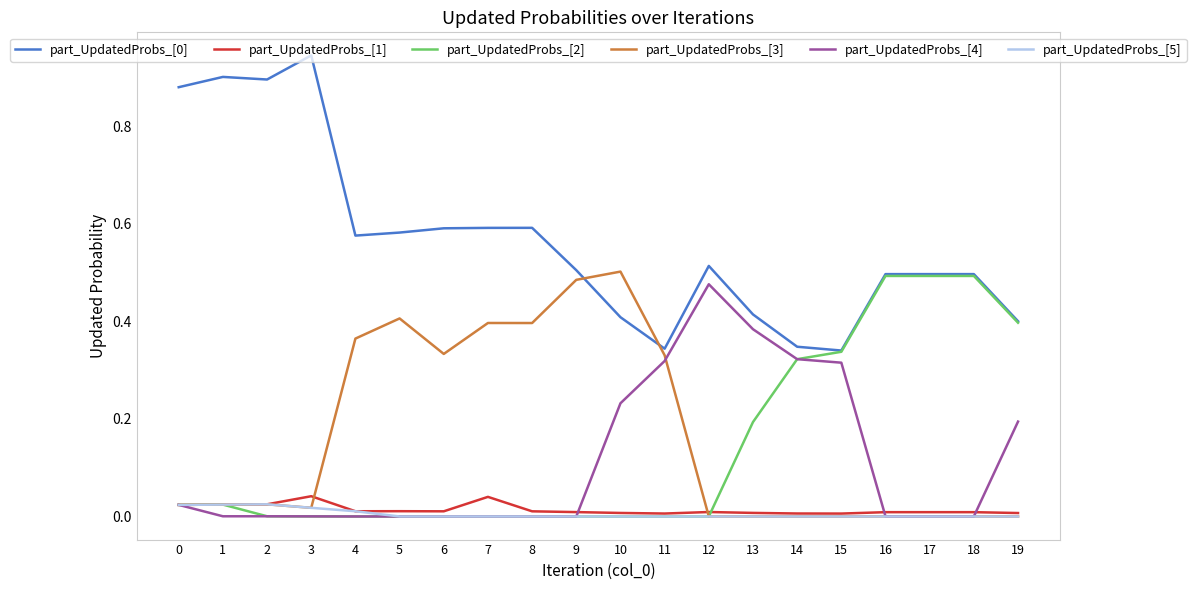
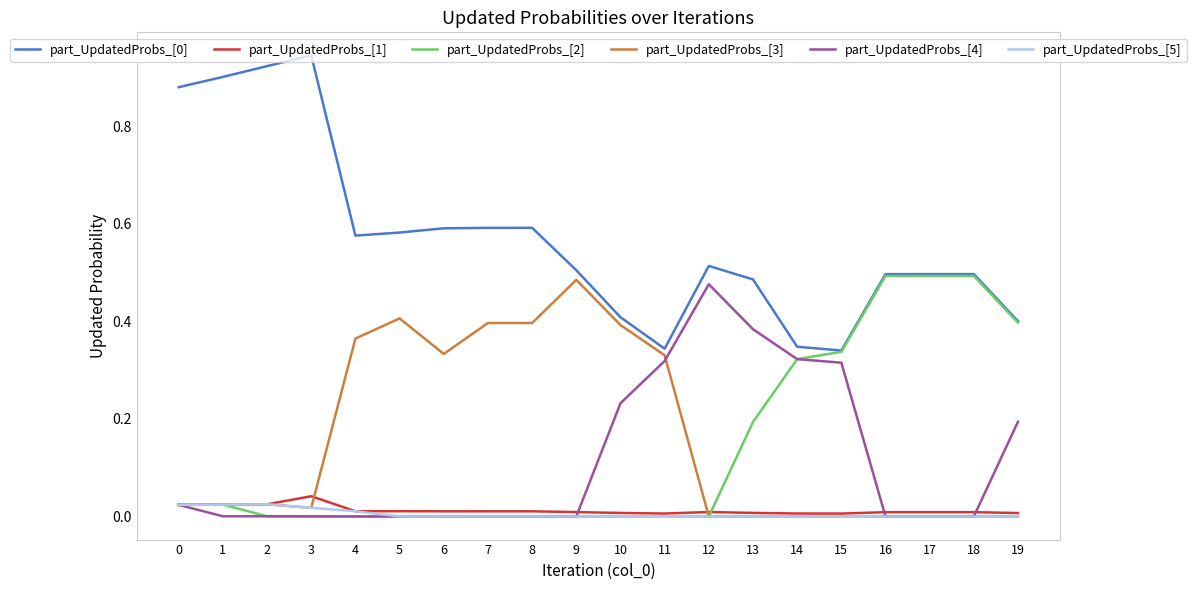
  {
    "part_UpdatedProbs_[0]": {
      "0": 0.88,
      "1": 0.90,
-     "2": 0.90,
+     "2": 0.92,
      "4": 0.58,
      "5": 0.58,
      "6": 0.59,
      "7": 0.59,
      "8": 0.59,
      "9": 0.50,
      "10": 0.41,
      "11": 0.34,
      "12": 0.51,
-     "13": 0.41,
+     "13": 0.49,
      "14": 0.35
    },
    "part_UpdatedProbs_[1]": {
      "3": 0.04,
      "5": 0.01,
      "6": 0.01,
-     "7": 0.04,
+     "7": 0.01,
      "8": 0.01,
      "9": 0.01,
      "10": 0.01,
      "11": 0.01,
      "12": 0.01,
      "13": 0.01,
      "14": 0.01,
      "15": 0.01,
      "16": 0.01,
      "17": 0.01,
      "18": 0.01,
      "19": 0.01
    },
    "part_UpdatedProbs_[2]": {
      "13": 0.19
    },
    "part_UpdatedProbs_[3]": {
      "4": 0.36,
      "5": 0.41,
      "6": 0.33,
      "7": 0.40,
      "8": 0.40,
      "9": 0.49,
-     "10": 0.50,
+     "10": 0.39,
      "11": 0.33
    },
    "part_UpdatedProbs_[4]": {
      "1": 0.00,
      "10": 0.23,
      "11": 0.32,
      "12": 0.48,
      "13": 0.38,
      "15": 0.32,
      "19": 0.19
    }
  }
